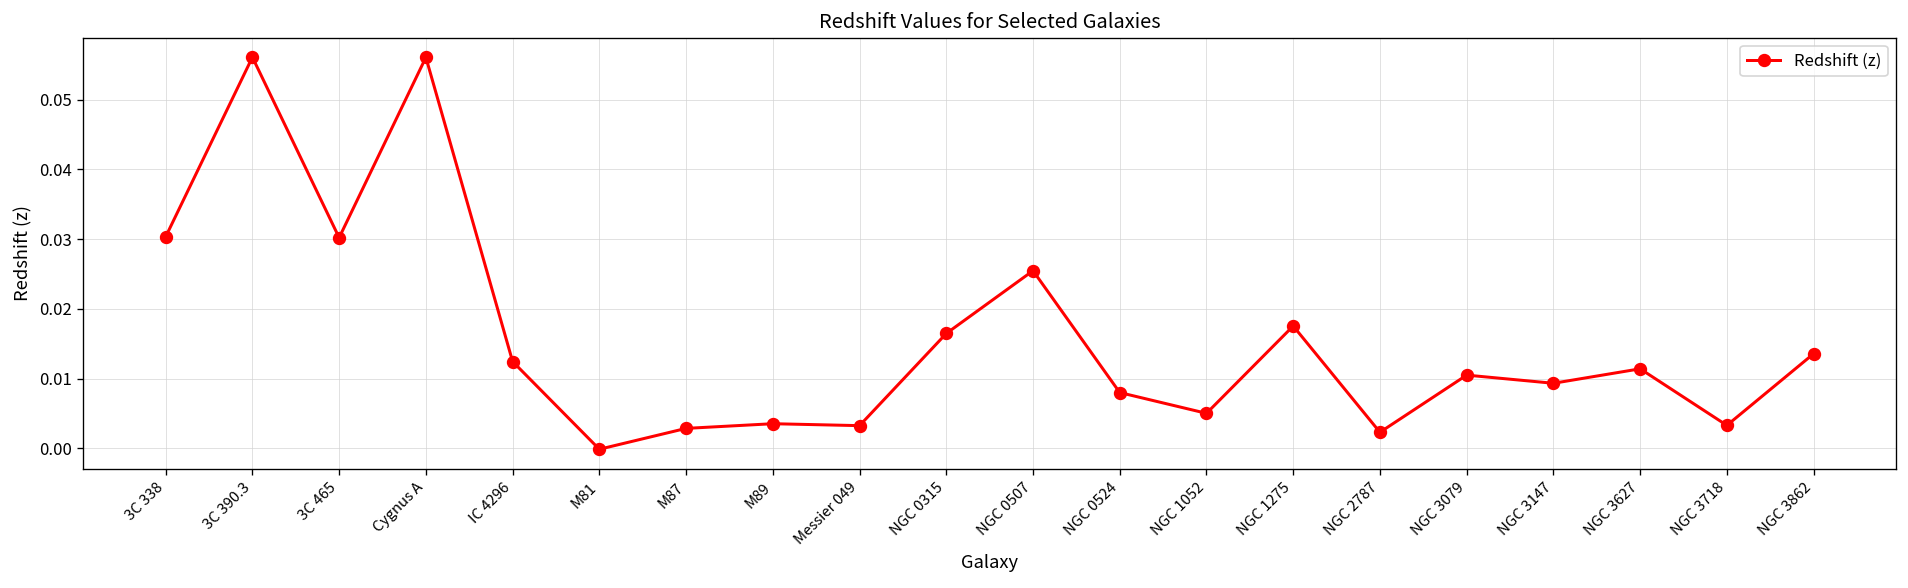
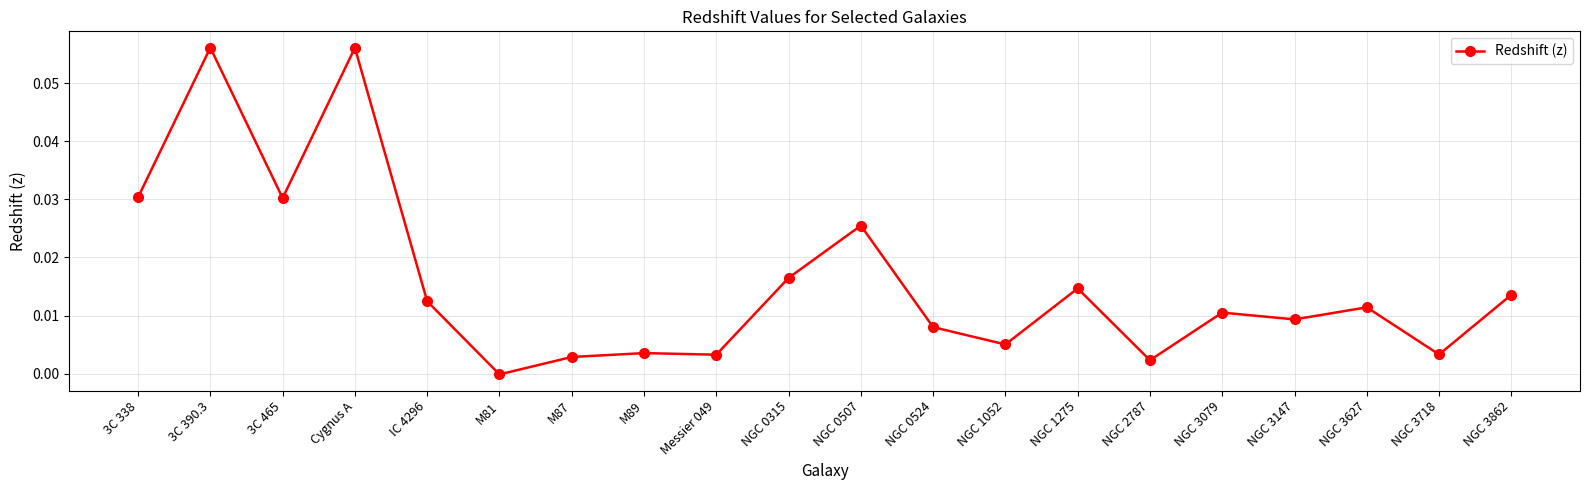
  {
    "3C 338": 0.030,
    "3C 390.3": 0.056,
    "3C 465": 0.030,
    "Cygnus A": 0.056,
    "IC 4296": 0.012,
    "M81": 0.000,
    "M87": 0.003,
    "M89": 0.004,
    "Messier 049": 0.003,
    "NGC 0315": 0.016,
    "NGC 0507": 0.025,
    "NGC 0524": 0.008,
    "NGC 1052": 0.005,
-   "NGC 1275": 0.018,
+   "NGC 1275": 0.015,
    "NGC 2787": 0.002,
    "NGC 3079": 0.011,
    "NGC 3147": 0.009,
    "NGC 3627": 0.011,
    "NGC 3718": 0.003,
    "NGC 3862": 0.014
  }
